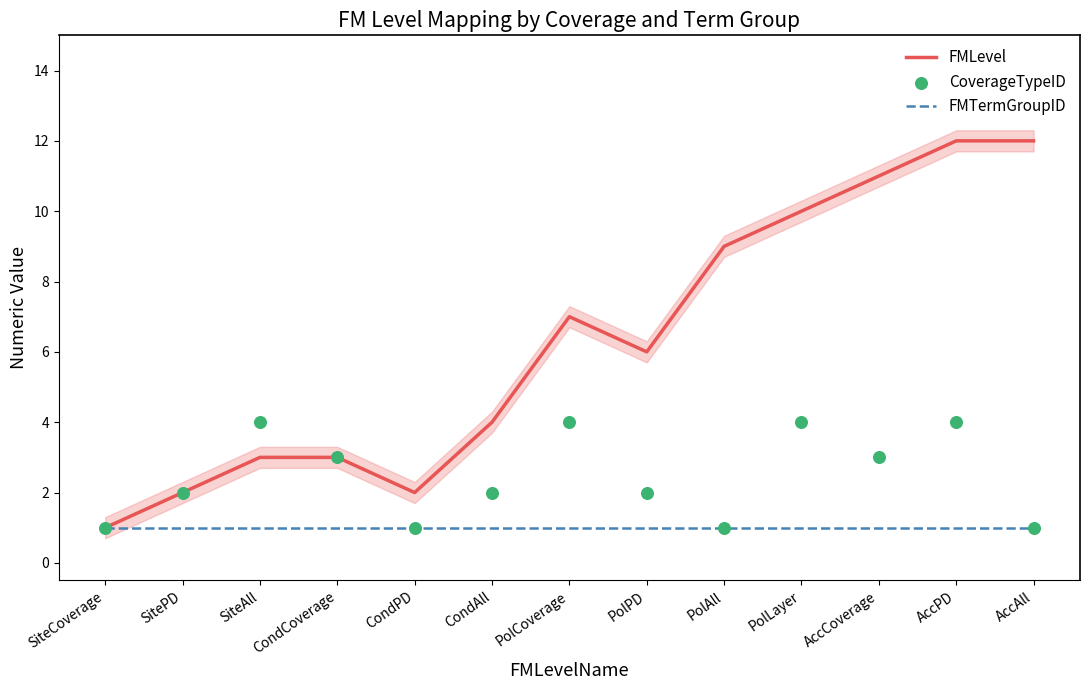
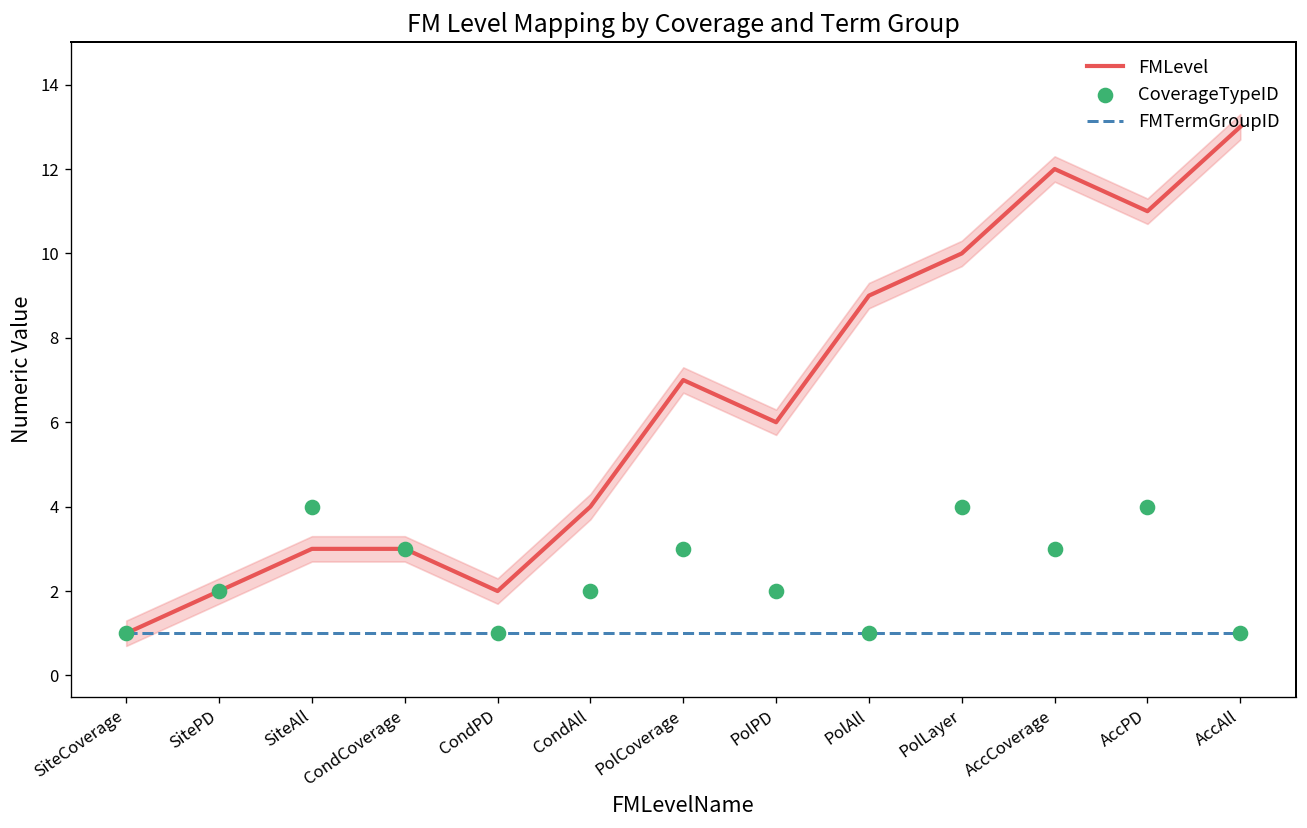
  {
    "FMLevel": {
      "SiteAll": 3,
      "CondPD": 2,
      "CondAll": 4,
      "PolCoverage": 7,
      "PolPD": 6,
      "PolAll": 9,
      "PolLayer": 10,
-     "AccCoverage": 11,
-     "AccPD": 12,
-     "AccAll": 12
+     "AccCoverage": 12,
+     "AccPD": 11,
+     "AccAll": 13
    },
    "FMTermGroupID": {
      "SitePD": 1,
      "SiteAll": 1,
      "CondCoverage": 1,
      "CondAll": 1,
      "PolCoverage": 1,
      "PolPD": 1,
      "PolLayer": 1,
      "AccCoverage": 1,
      "AccPD": 1
    },
    "CoverageTypeID": {
-     "PolCoverage": 4
+     "PolCoverage": 3
    }
  }
